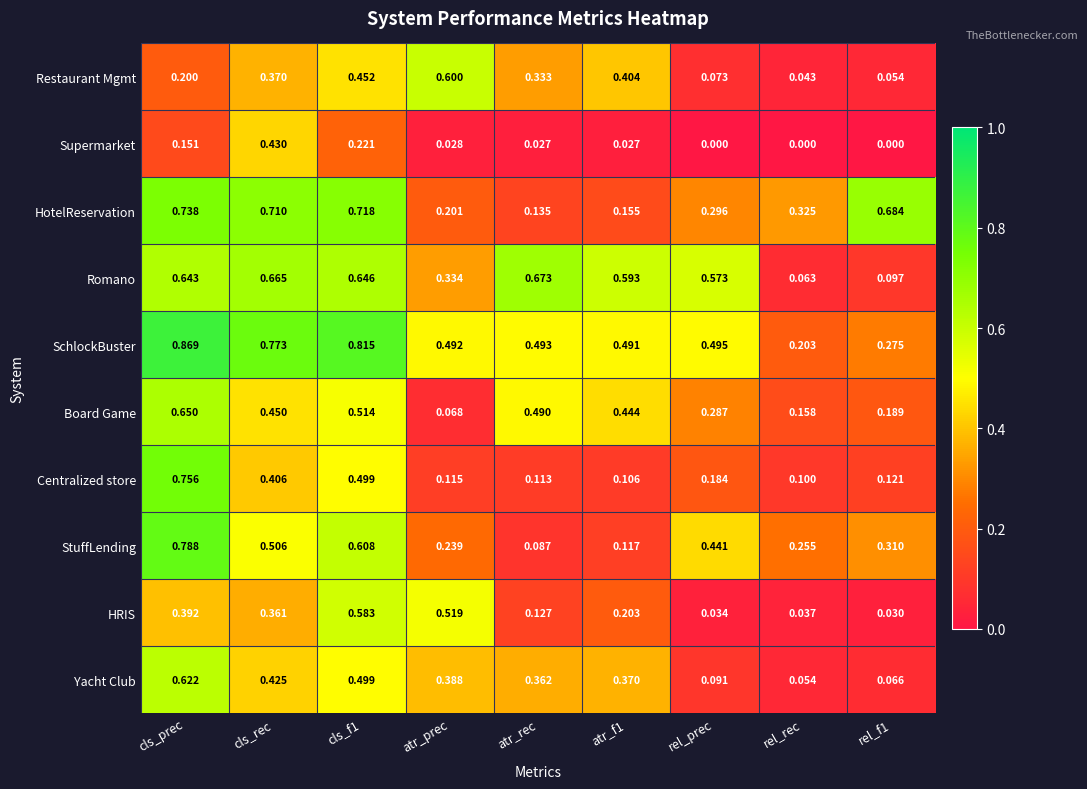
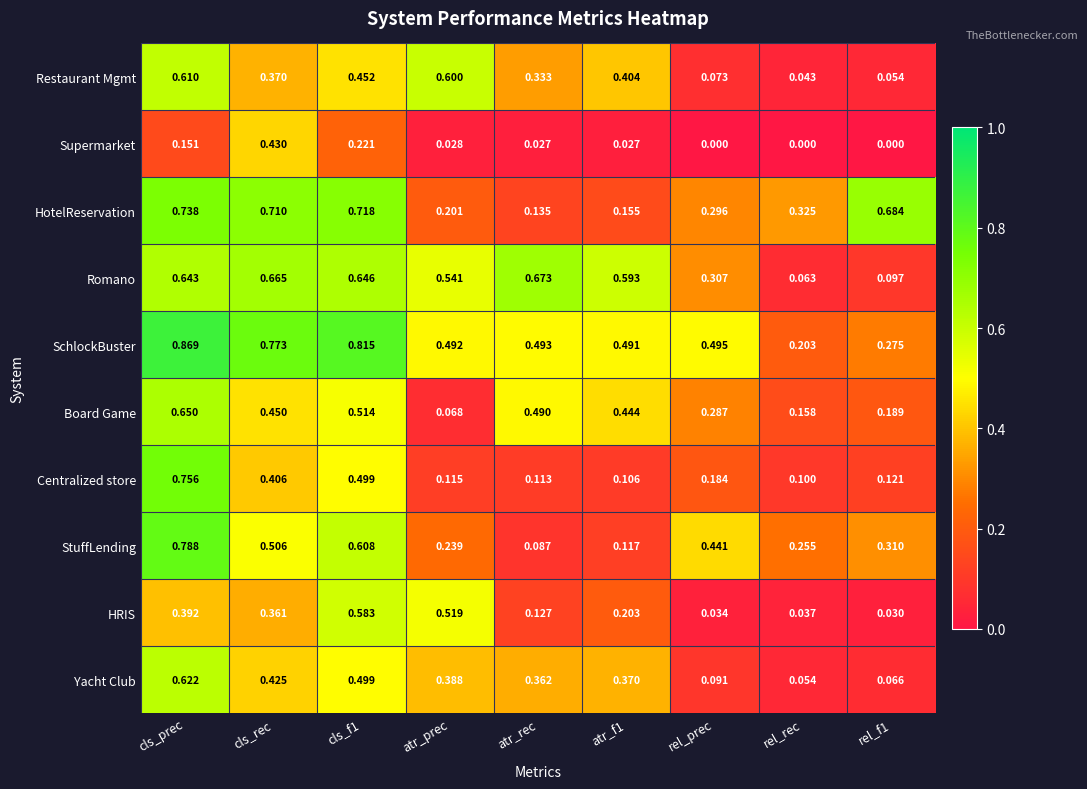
  {
    "Restaurant Mgmt": {
-     "cls_prec": 0.200,
+     "cls_prec": 0.610,
      "cls_rec": 0.370,
      "cls_f1": 0.452,
      "atr_prec": 0.600,
      "atr_rec": 0.333,
      "atr_f1": 0.404,
      "rel_prec": 0.073,
      "rel_rec": 0.043,
      "rel_f1": 0.054
    },
    "Supermarket": {
      "cls_prec": 0.151,
      "cls_rec": 0.430,
      "cls_f1": 0.221,
      "atr_prec": 0.028,
      "atr_rec": 0.027,
      "atr_f1": 0.027,
      "rel_prec": 0.000,
      "rel_rec": 0.000,
      "rel_f1": 0.000
    },
    "HotelReservation": {
      "cls_prec": 0.738,
      "cls_rec": 0.710,
      "cls_f1": 0.718,
      "atr_prec": 0.201,
      "atr_rec": 0.135,
      "atr_f1": 0.155,
      "rel_prec": 0.296,
      "rel_rec": 0.325,
      "rel_f1": 0.684
    },
    "Romano": {
      "cls_prec": 0.643,
      "cls_rec": 0.665,
      "cls_f1": 0.646,
-     "atr_prec": 0.334,
+     "atr_prec": 0.541,
      "atr_rec": 0.673,
      "atr_f1": 0.593,
-     "rel_prec": 0.573,
+     "rel_prec": 0.307,
      "rel_rec": 0.063,
      "rel_f1": 0.097
    },
    "SchlockBuster": {
      "cls_prec": 0.869,
      "cls_rec": 0.773,
      "cls_f1": 0.815,
      "atr_prec": 0.492,
      "atr_rec": 0.493,
      "atr_f1": 0.491,
      "rel_prec": 0.495,
      "rel_rec": 0.203,
      "rel_f1": 0.275
    },
    "Board Game": {
      "cls_prec": 0.650,
      "cls_rec": 0.450,
      "cls_f1": 0.514,
      "atr_prec": 0.068,
      "atr_rec": 0.490,
      "atr_f1": 0.444,
      "rel_prec": 0.287,
      "rel_rec": 0.158,
      "rel_f1": 0.189
    },
    "Centralized store": {
      "cls_prec": 0.756,
      "cls_rec": 0.406,
      "cls_f1": 0.499,
      "atr_prec": 0.115,
      "atr_rec": 0.113,
      "atr_f1": 0.106,
      "rel_prec": 0.184,
      "rel_rec": 0.100,
      "rel_f1": 0.121
    },
    "StuffLending": {
      "cls_prec": 0.788,
      "cls_rec": 0.506,
      "cls_f1": 0.608,
      "atr_prec": 0.239,
      "atr_rec": 0.087,
      "atr_f1": 0.117,
      "rel_prec": 0.441,
      "rel_rec": 0.255,
      "rel_f1": 0.310
    },
    "HRIS": {
      "cls_prec": 0.392,
      "cls_rec": 0.361,
      "cls_f1": 0.583,
      "atr_prec": 0.519,
      "atr_rec": 0.127,
      "atr_f1": 0.203,
      "rel_prec": 0.034,
      "rel_rec": 0.037,
      "rel_f1": 0.030
    },
    "Yacht Club": {
      "cls_prec": 0.622,
      "cls_rec": 0.425,
      "cls_f1": 0.499,
      "atr_prec": 0.388,
      "atr_rec": 0.362,
      "atr_f1": 0.370,
      "rel_prec": 0.091,
      "rel_rec": 0.054,
      "rel_f1": 0.066
    }
  }
